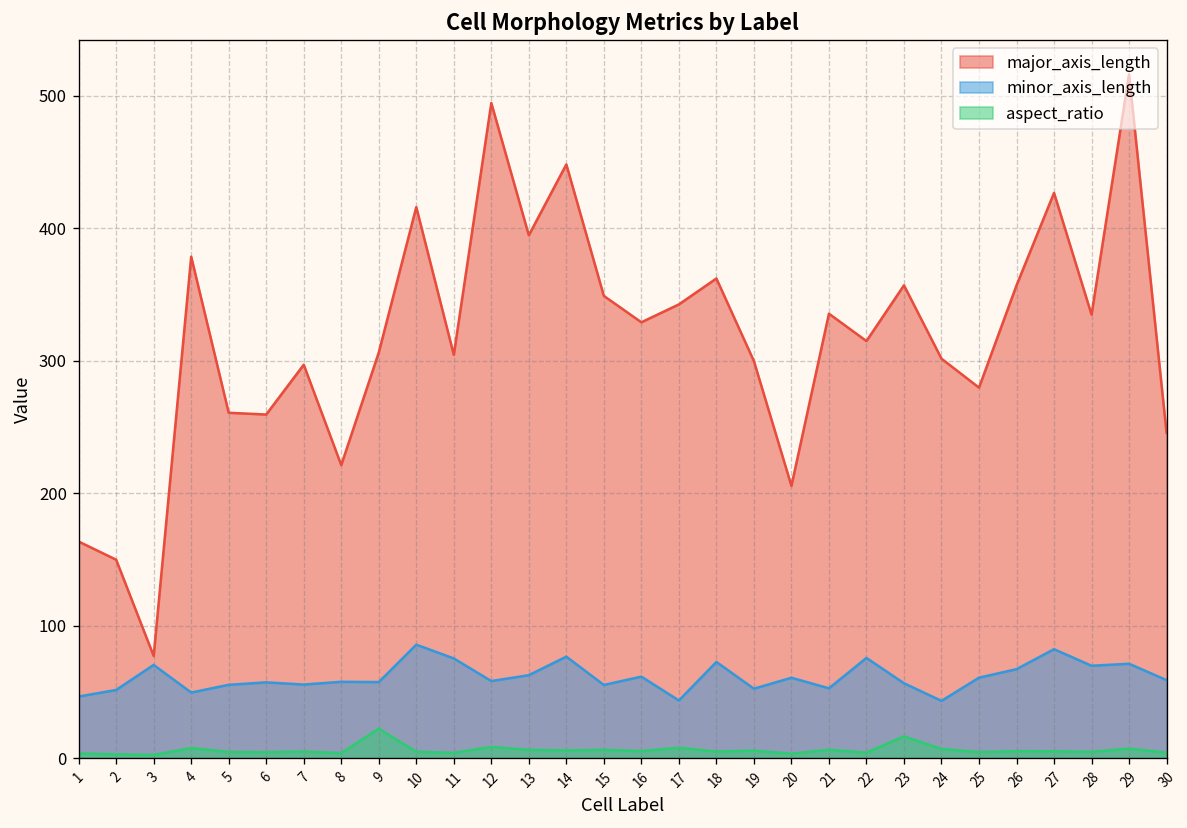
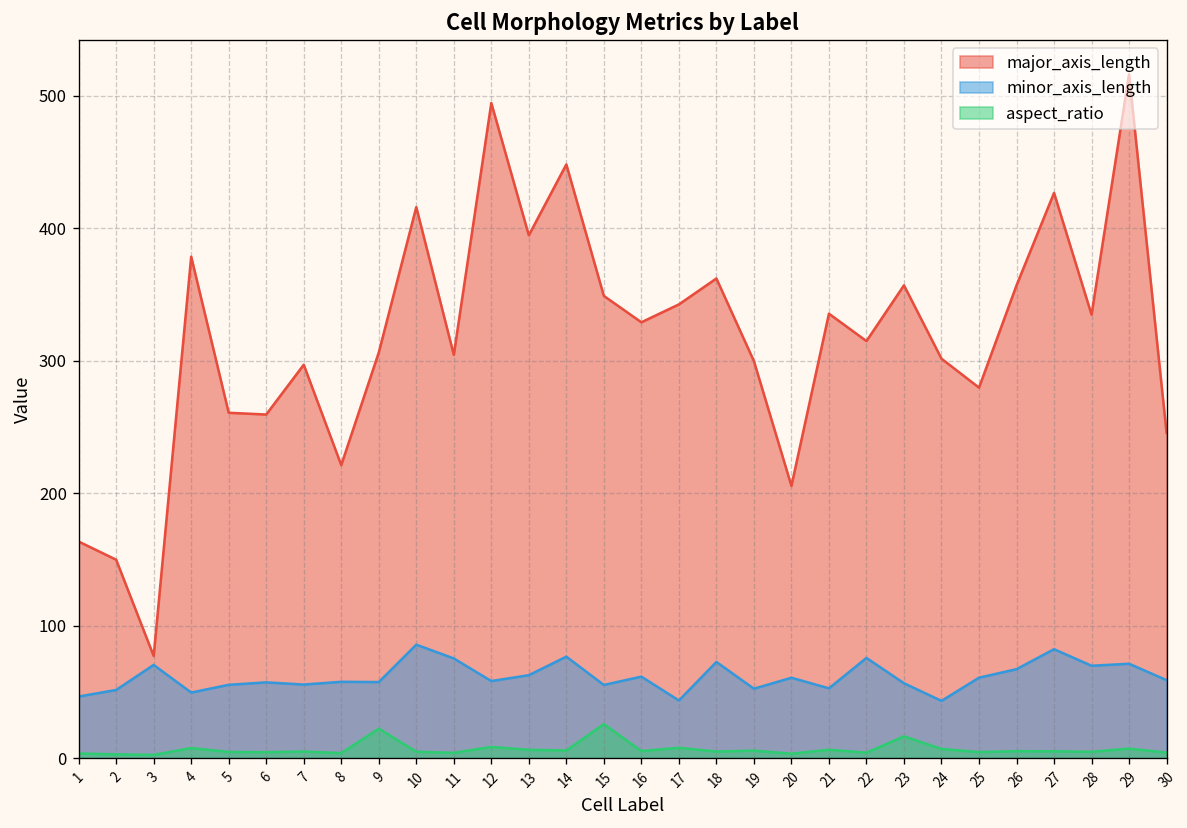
  {
    "major_axis_length": {
      "1": 163,
      "2": 150,
      "3": 77,
      "4": 378,
      "5": 261,
      "6": 259,
      "7": 297,
      "8": 221,
      "9": 306,
      "10": 416,
      "11": 304,
      "12": 494,
      "13": 395,
      "14": 448,
      "15": 349,
      "16": 329,
      "17": 342,
      "18": 362,
      "19": 300,
      "20": 206,
      "21": 335,
      "22": 315,
      "23": 357,
      "24": 301,
      "25": 280,
      "26": 357,
      "27": 427,
      "28": 335,
      "30": 245
    },
    "minor_axis_length": {
      "1": 47,
      "2": 51,
      "3": 70,
      "4": 50,
      "5": 55,
      "6": 57,
      "7": 56,
      "8": 58,
      "9": 57,
      "10": 86,
      "11": 75,
      "12": 58,
      "13": 63,
      "14": 77,
      "15": 55,
      "16": 62,
      "17": 44,
      "18": 73,
      "19": 52,
      "20": 61,
      "21": 53,
      "22": 76,
      "23": 57,
      "24": 43,
      "25": 61,
      "26": 67,
      "27": 82,
      "28": 70,
      "29": 71,
      "30": 59
    },
    "aspect_ratio": {
      "1": 4,
      "2": 3,
      "3": 2,
      "4": 8,
      "5": 5,
      "6": 5,
      "7": 5,
      "8": 4,
      "9": 22,
      "10": 5,
      "11": 4,
      "12": 8,
      "13": 6,
      "14": 6,
-     "15": 6,
+     "15": 26,
      "16": 5,
      "17": 8,
      "18": 5,
      "19": 6,
      "20": 3,
      "21": 6,
      "22": 4,
      "23": 16,
      "24": 7,
      "25": 5,
      "26": 5,
      "27": 5,
      "28": 5,
      "29": 7,
      "30": 4
    }
  }
